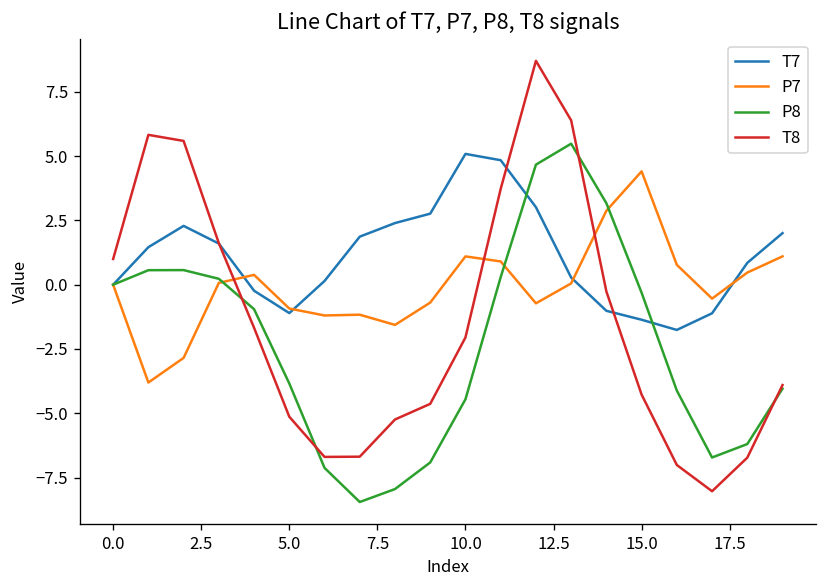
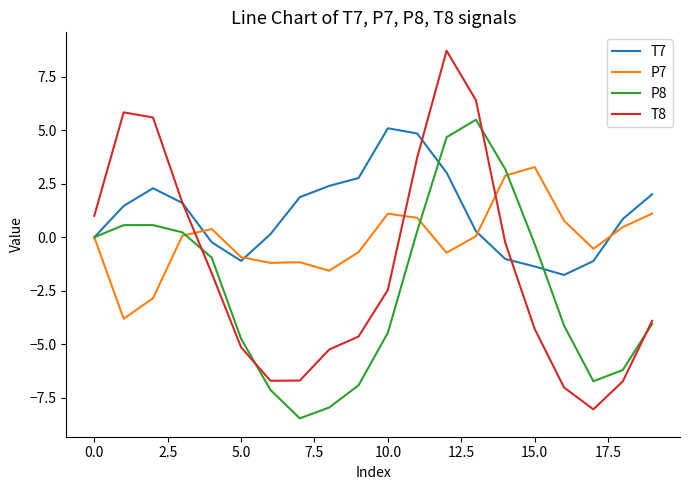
  {
    "T7": {
      "5.0": -1.1,
      "10.0": 5.1,
      "15.0": -1.4
    },
    "P7": {
      "5.0": -0.9,
      "10.0": 1.1,
-     "15.0": 4.4
+     "15.0": 3.3
    },
    "P8": {
-     "5.0": -3.8,
+     "5.0": -4.7,
      "10.0": -4.5,
      "15.0": -0.3
    },
    "T8": {
      "0.0": 1.0,
      "5.0": -5.1,
-     "10.0": -2.1,
+     "10.0": -2.5,
      "15.0": -4.3
    }
  }
